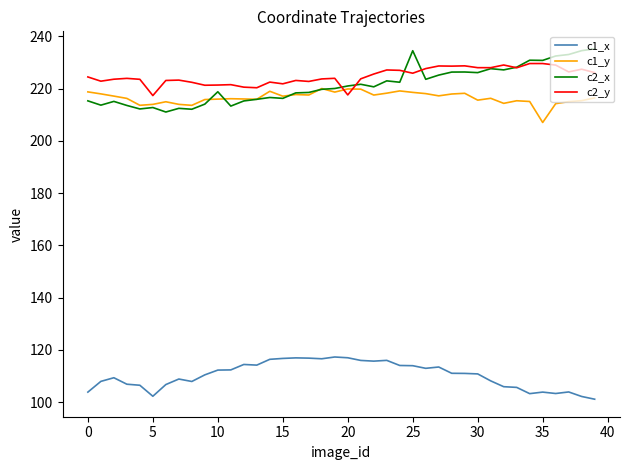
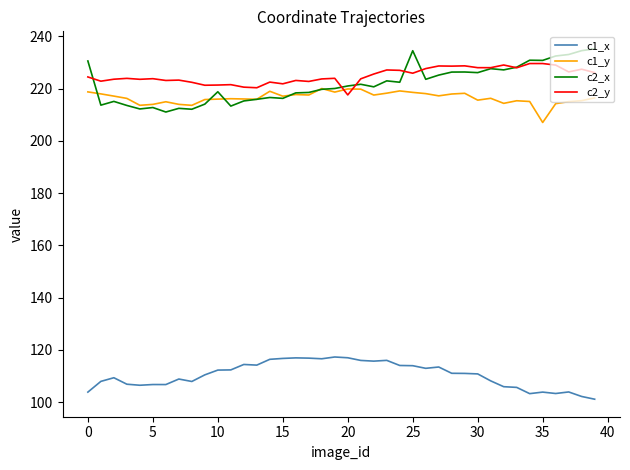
  {
    "c1_x": {
      "0": 104,
-     "5": 102,
+     "5": 107,
      "10": 112,
      "15": 117,
      "20": 117,
      "25": 114,
      "30": 111,
      "35": 104
    },
    "c1_y": {
      "0": 219,
      "5": 214,
      "10": 216,
      "20": 220,
      "25": 219,
      "30": 216,
      "35": 207
    },
    "c2_x": {
-     "0": 215,
+     "0": 231,
      "5": 213,
      "10": 219,
      "20": 221,
      "25": 234,
      "30": 226,
      "35": 231
    },
    "c2_y": {
      "0": 224,
-     "5": 217,
+     "5": 224,
      "10": 221,
      "15": 222,
      "20": 218,
      "25": 226,
      "30": 228,
      "35": 230
    }
  }
